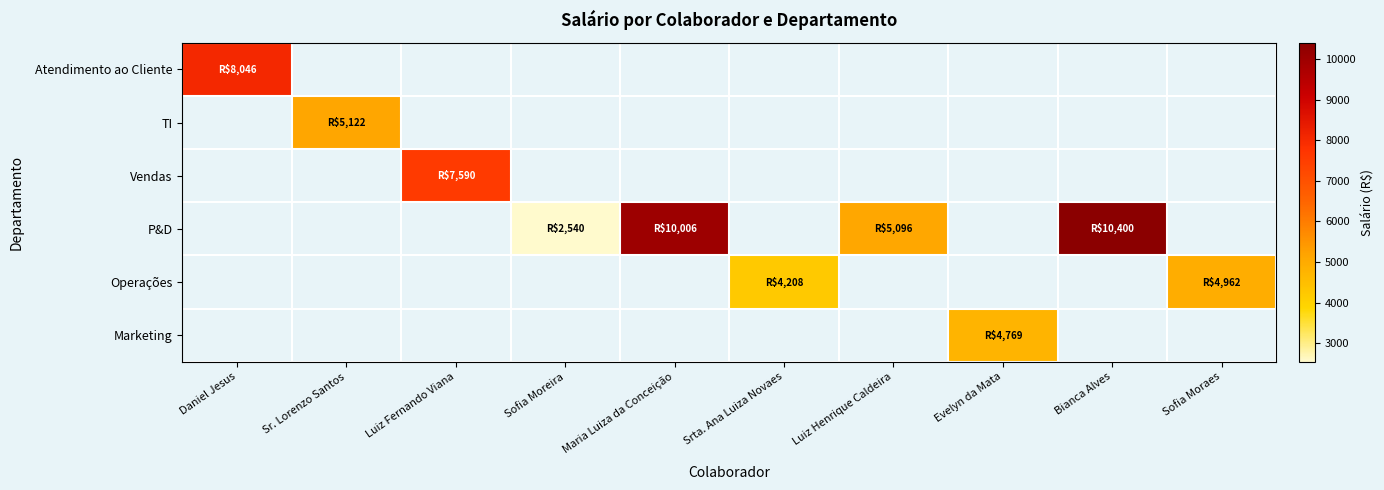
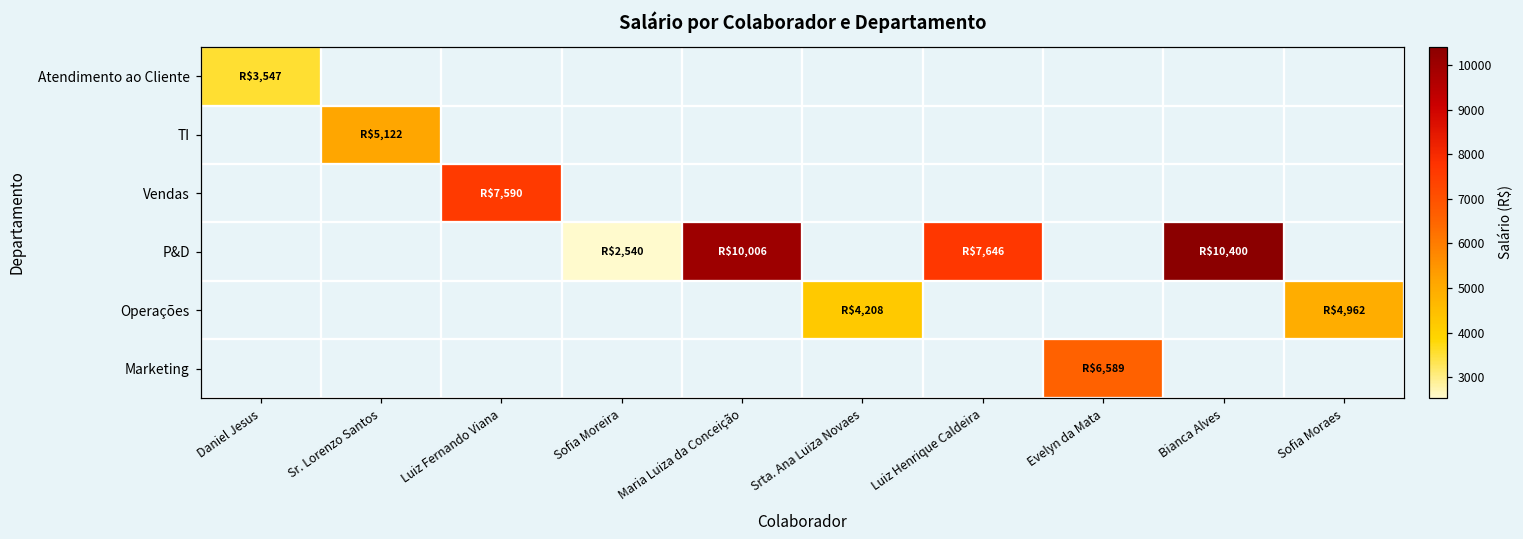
  {
    "Atendimento ao Cliente": {
-     "Daniel Jesus": "$8,046"
+     "Daniel Jesus": "$3,547"
    },
    "TI": {
      "Sr. Lorenzo Santos": "$5,122"
    },
    "Vendas": {
      "Luiz Fernando Viana": "$7,590"
    },
    "P&D": {
      "Sofia Moreira": "$2,540",
      "Maria Luiza da Conceição": "$10,006",
-     "Luiz Henrique Caldeira": "$5,096",
+     "Luiz Henrique Caldeira": "$7,646",
      "Bianca Alves": "$10,400"
    },
    "Operações": {
      "Srta. Ana Luiza Novaes": "$4,208",
      "Sofia Moraes": "$4,962"
    },
    "Marketing": {
-     "Evelyn da Mata": "$4,769"
+     "Evelyn da Mata": "$6,589"
    }
  }
